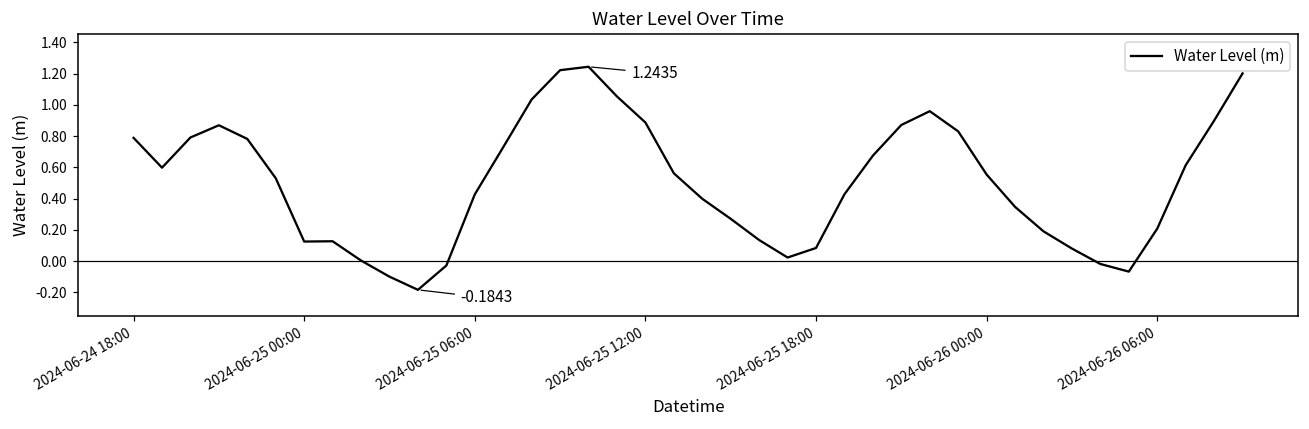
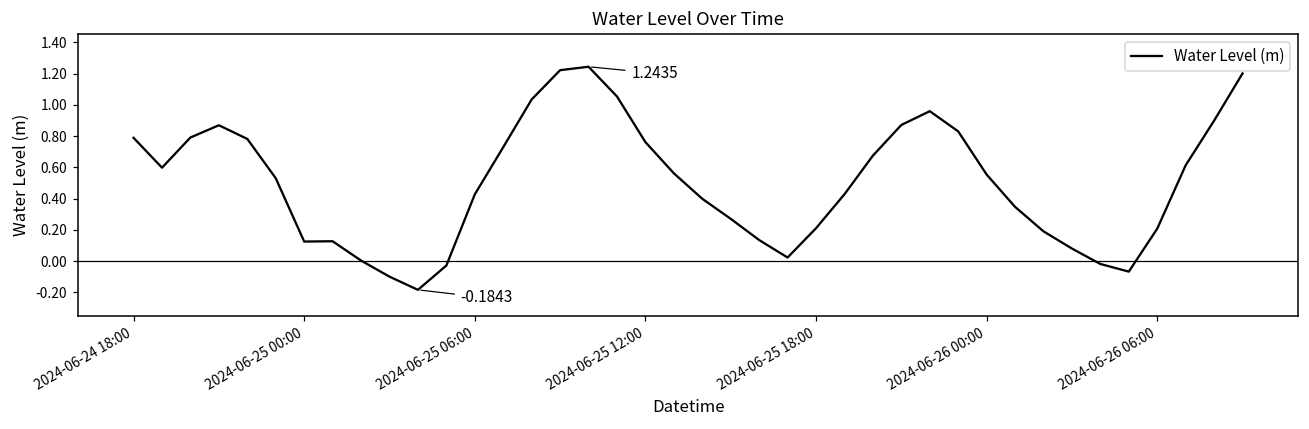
  {
    "2024-06-24 18:00": 0.79,
    "2024-06-25 00:00": 0.12,
    "2024-06-25 06:00": 0.43,
-   "2024-06-25 12:00": 0.89,
-   "2024-06-25 18:00": 0.08,
+   "2024-06-25 12:00": 0.76,
+   "2024-06-25 18:00": 0.21,
    "2024-06-26 00:00": 0.55,
    "2024-06-26 06:00": 0.21
  }
